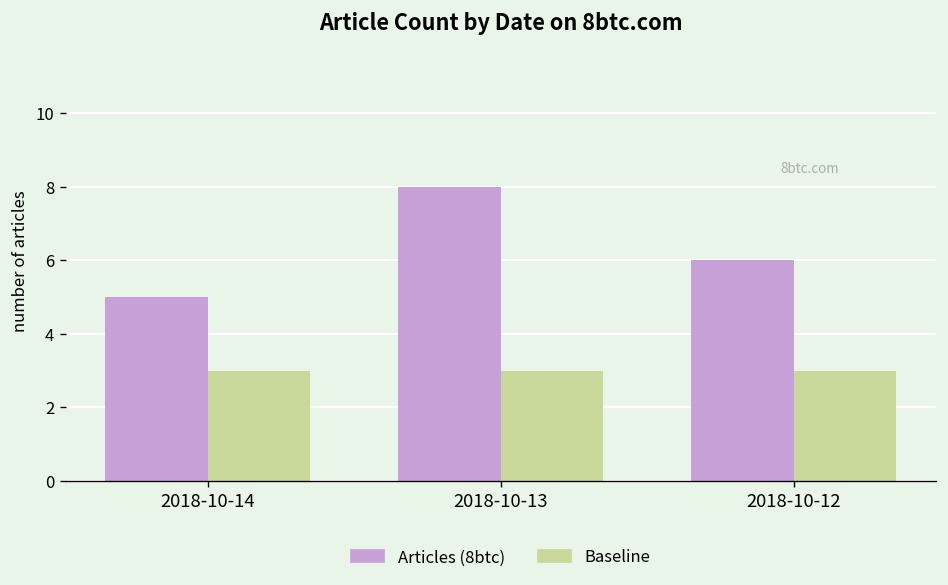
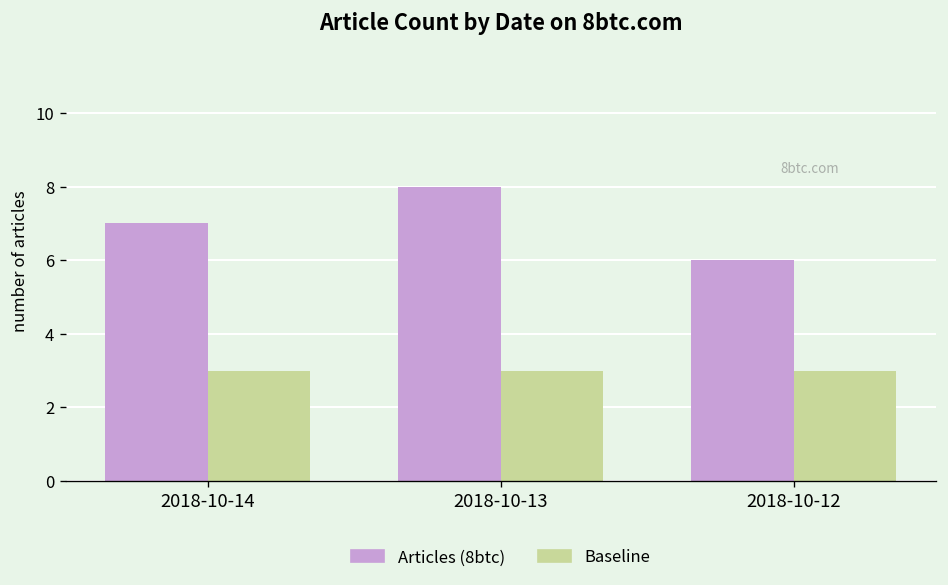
  {
    "Articles (8btc)": {
-     "2018-10-14": 5,
+     "2018-10-14": 7,
      "2018-10-13": 8,
      "2018-10-12": 6
    },
    "Baseline": {
      "2018-10-14": 3,
      "2018-10-13": 3,
      "2018-10-12": 3
    }
  }
